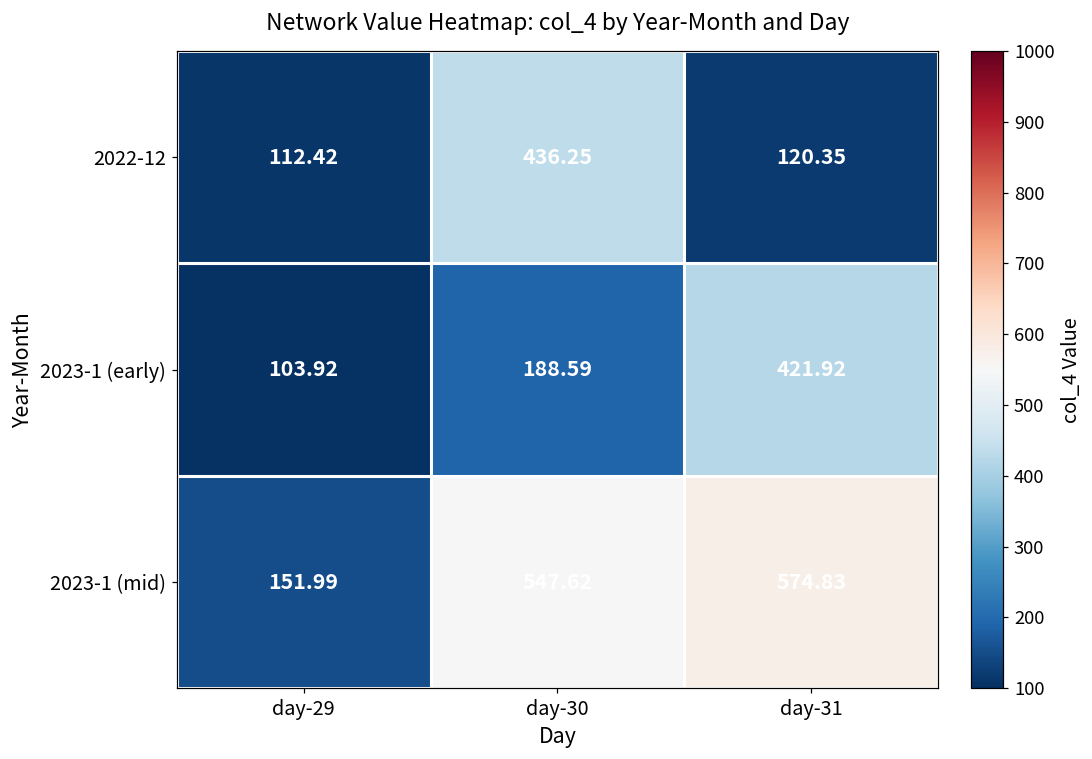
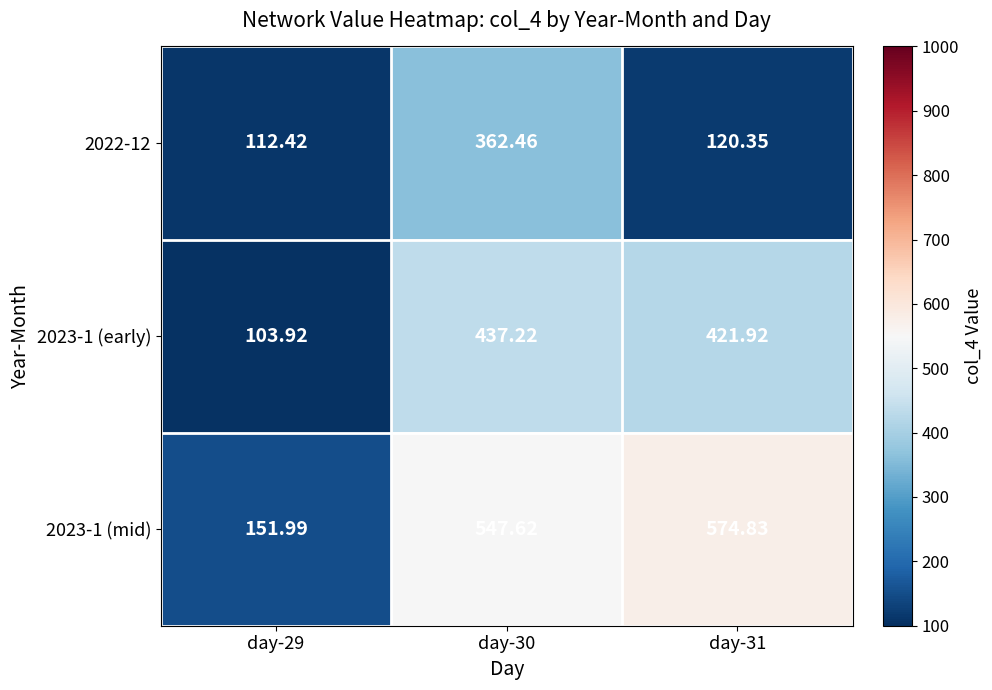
  {
    "2022-12": {
      "day-29": 112.42,
-     "day-30": 436.25,
+     "day-30": 362.46,
      "day-31": 120.35
    },
    "2023-1 (early)": {
      "day-29": 103.92,
-     "day-30": 188.59,
+     "day-30": 437.22,
      "day-31": 421.92
    },
    "2023-1 (mid)": {
      "day-29": 151.99
    }
  }
